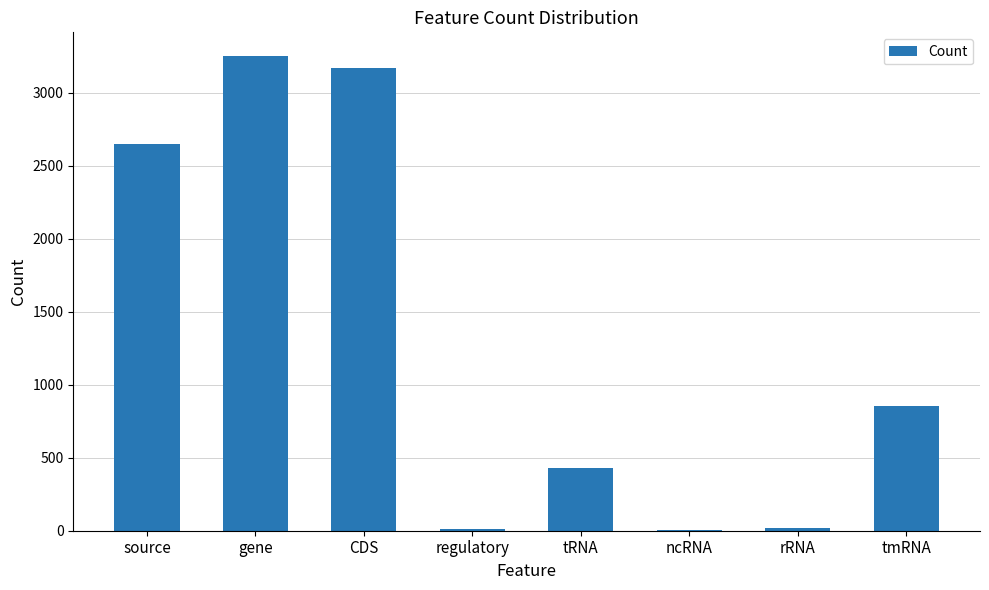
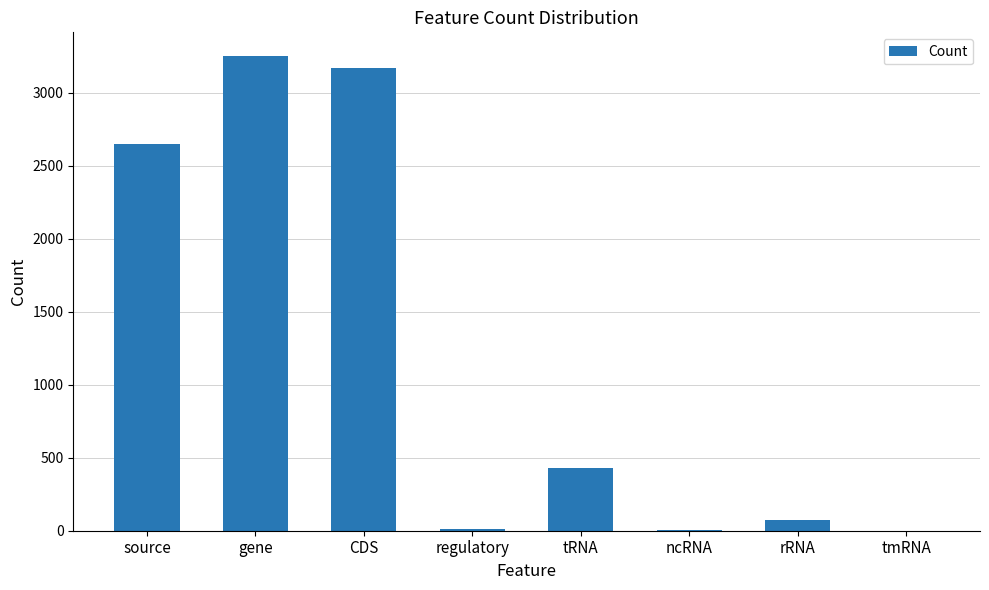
  {
    "source": 2650,
    "gene": 3250,
    "CDS": 3170,
    "tRNA": 430,
-   "rRNA": 20,
-   "tmRNA": 850
+   "rRNA": 80,
+   "tmRNA": 0
  }
